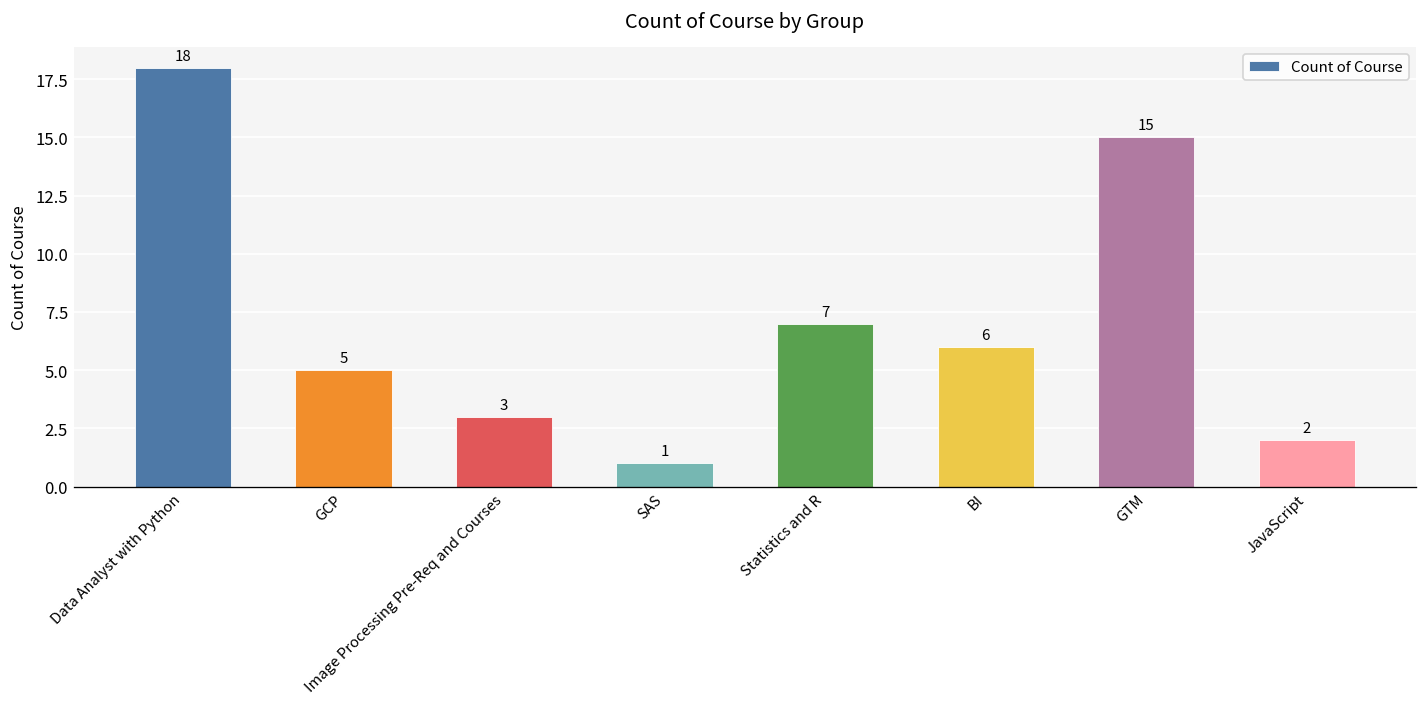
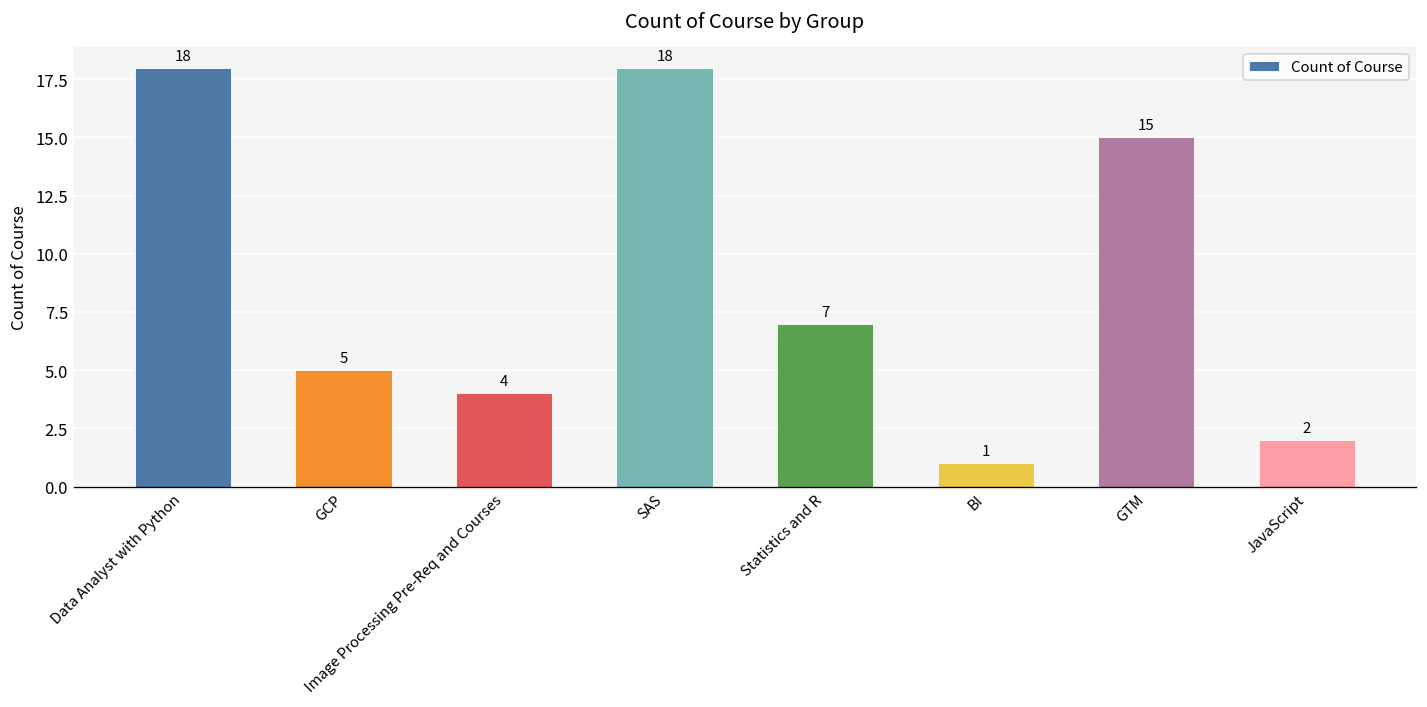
  {
    "Data Analyst with Python": 18,
    "GCP": 5,
-   "Image Processing Pre-Req and Courses": 3,
-   "SAS": 1,
+   "Image Processing Pre-Req and Courses": 4,
+   "SAS": 18,
    "Statistics and R": 7,
-   "BI": 6,
+   "BI": 1,
    "GTM": 15,
    "JavaScript": 2
  }
